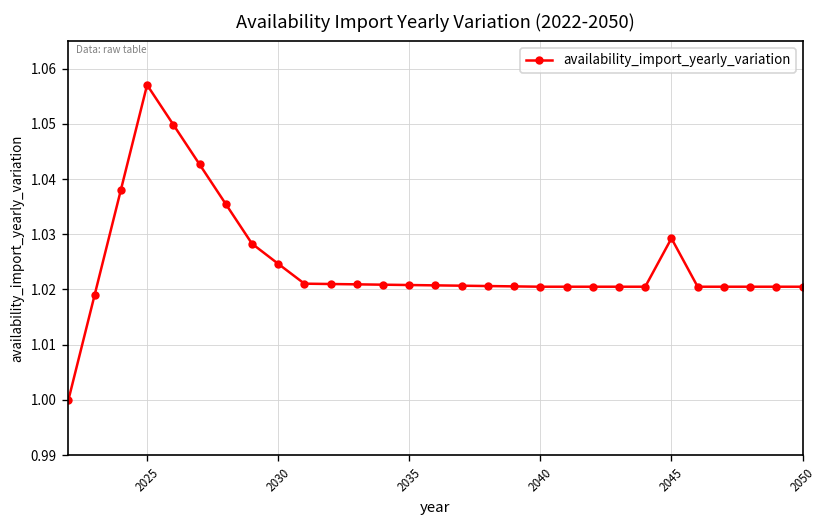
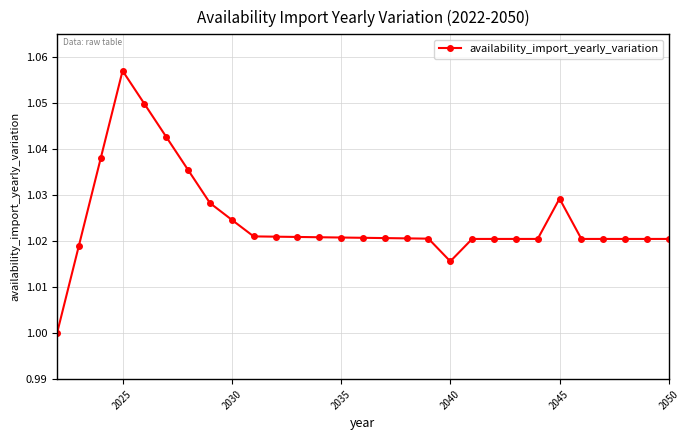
  {
    "2025": 1.057,
    "2030": 1.025,
    "2035": 1.021,
-   "2040": 1.021,
+   "2040": 1.016,
    "2045": 1.029,
    "2050": 1.021
  }
